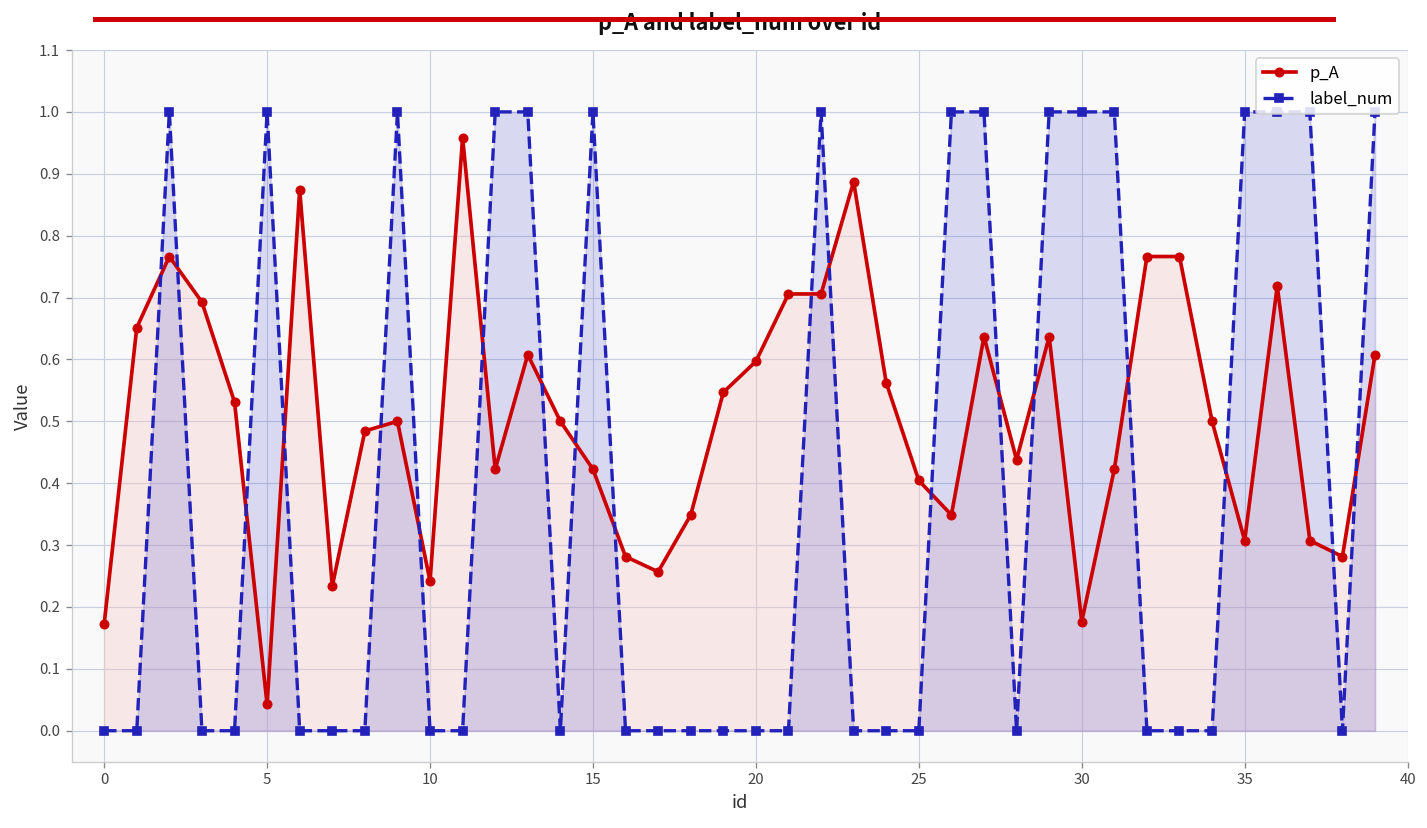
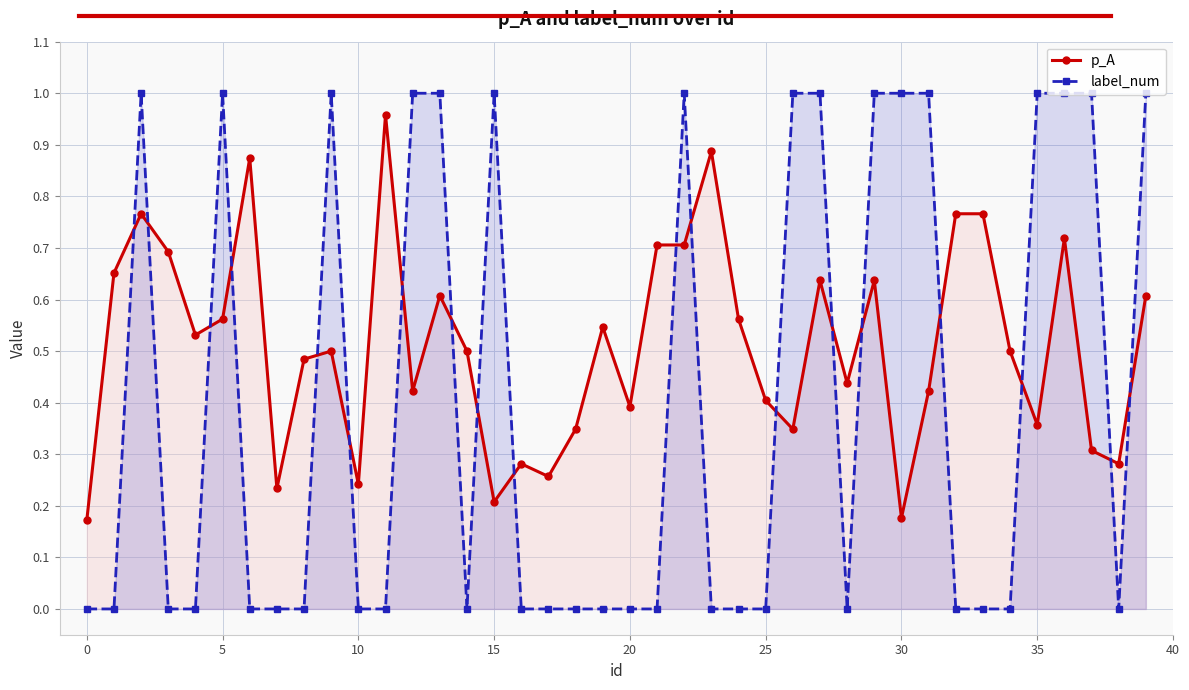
  {
    "p_A": {
      "0": 0.17,
-     "5": 0.04,
+     "5": 0.56,
      "10": 0.24,
-     "15": 0.42,
-     "20": 0.60,
+     "15": 0.21,
+     "20": 0.39,
      "25": 0.40,
      "30": 0.18,
-     "35": 0.31
+     "35": 0.36
    },
    "label_num": {
      "0": 0.00,
      "5": 1.00,
      "10": 0.00,
      "15": 1.00,
      "20": 0.00,
      "25": 0.00,
      "30": 1.00,
      "35": 1.00
    }
  }
